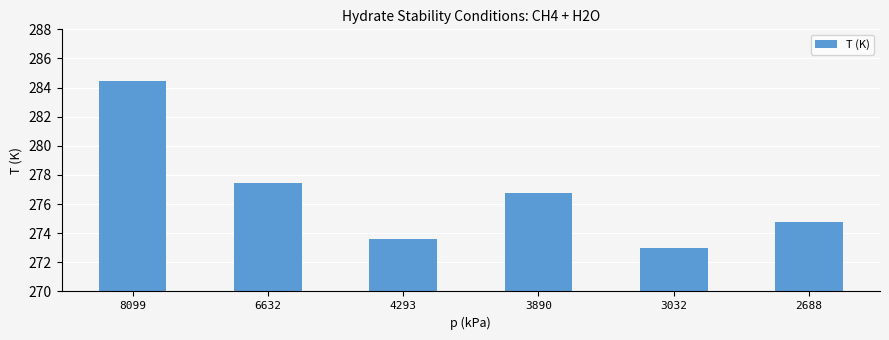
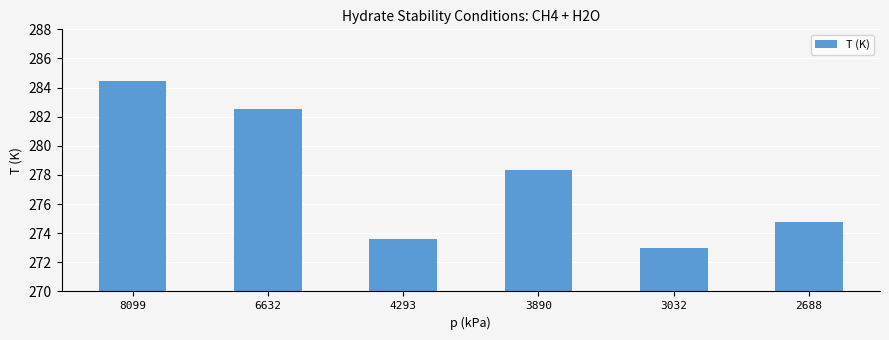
  {
    "8099": 284.5,
-   "6632": 277.4,
+   "6632": 282.6,
    "4293": 273.6,
-   "3890": 276.8,
+   "3890": 278.4,
    "3032": 273.0,
    "2688": 274.8
  }
